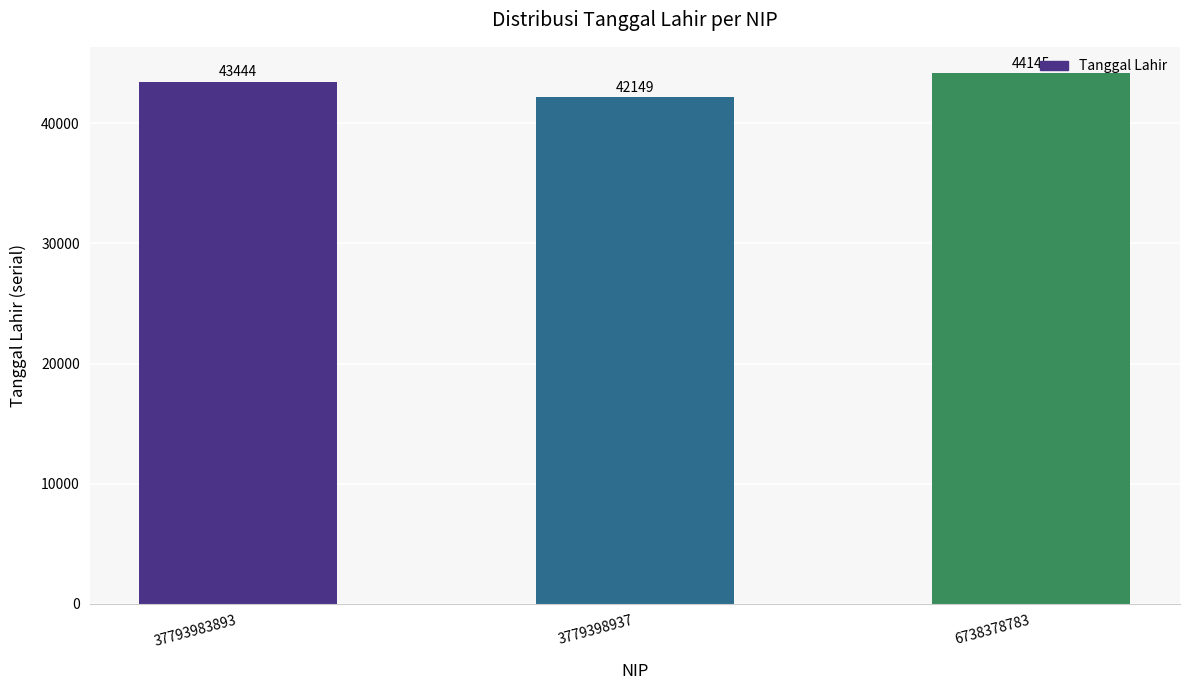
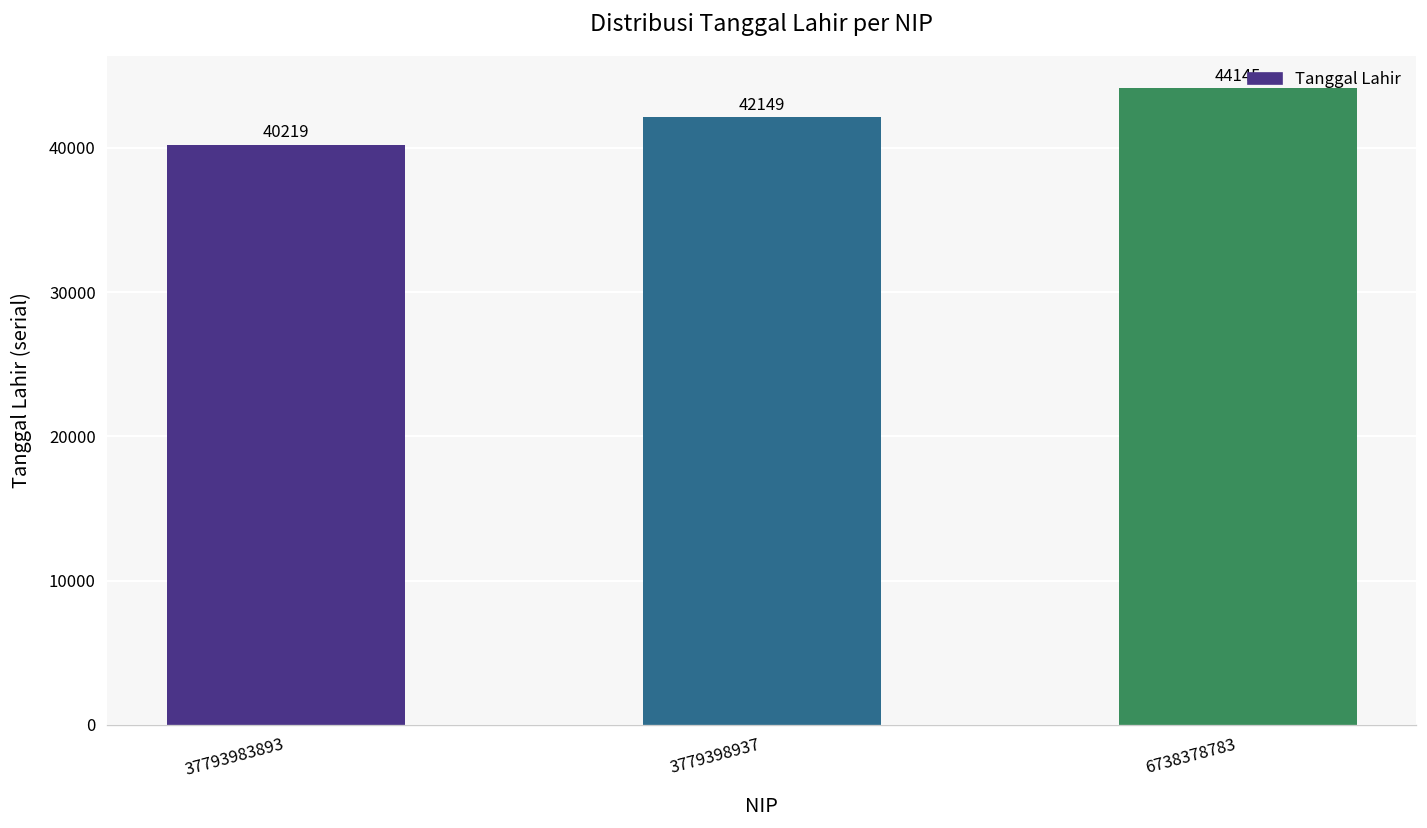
  {
-   "37793983893": 43444,
+   "37793983893": 40219,
    "3779398937": 42149,
    "6738378783": 44145
  }
